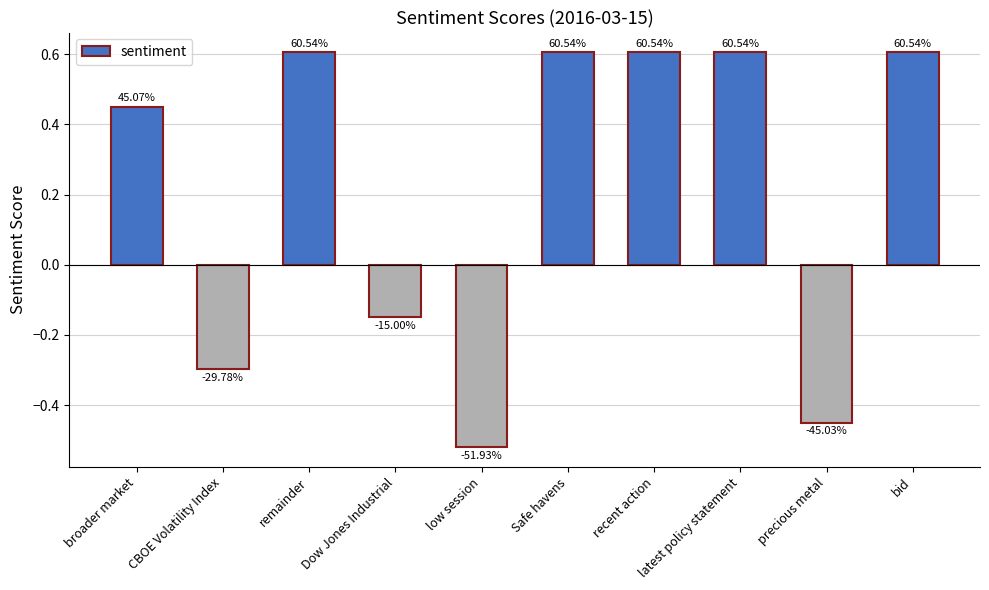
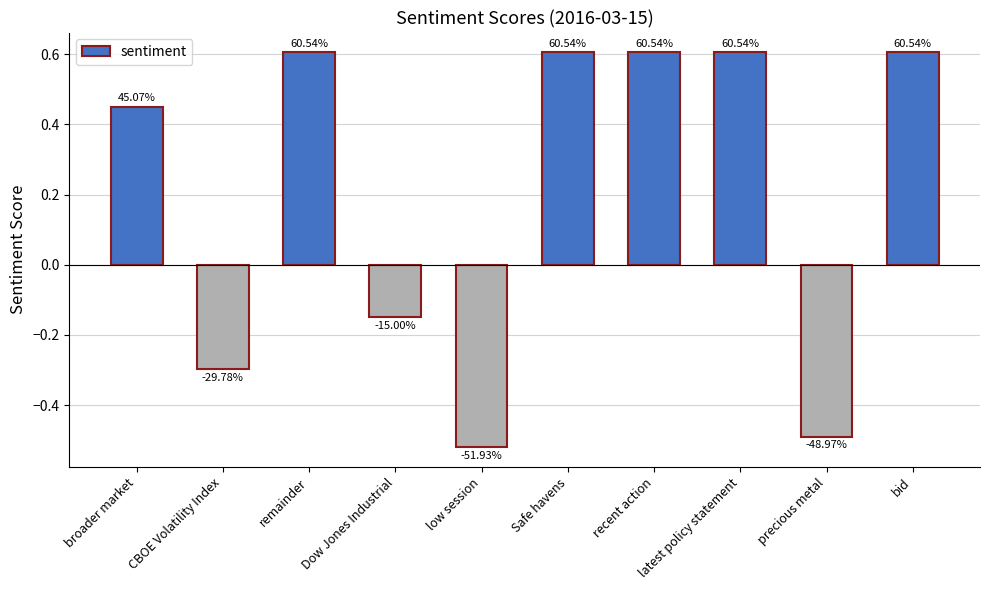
  {
    "broader market": "45.07%",
    "CBOE Volatility Index": "-29.78%",
    "remainder": "60.54%",
    "Dow Jones Industrial": "-15.00%",
    "low session": "-51.93%",
    "Safe havens": "60.54%",
    "recent action": "60.54%",
    "latest policy statement": "60.54%",
-   "precious metal": "-45.03%",
+   "precious metal": "-48.97%",
    "bid": "60.54%"
  }
